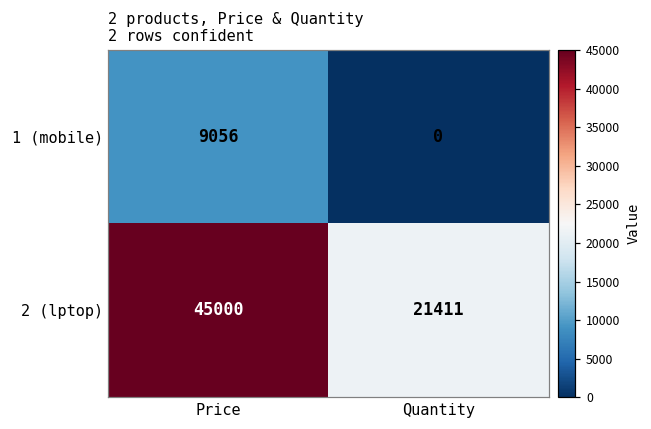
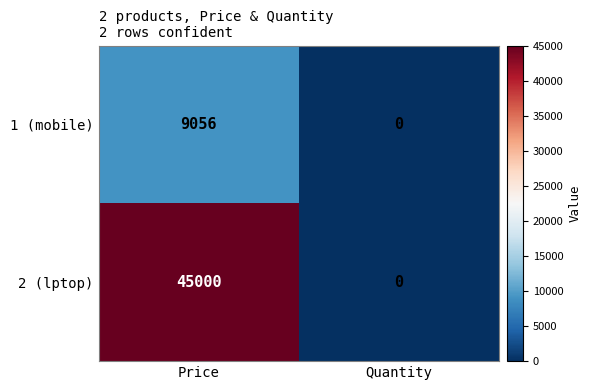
  {
    "1 (mobile)": {
      "Price": 9056,
      "Quantity": 0
    },
    "2 (lptop)": {
      "Price": 45000,
-     "Quantity": 21411
+     "Quantity": 0
    }
  }
